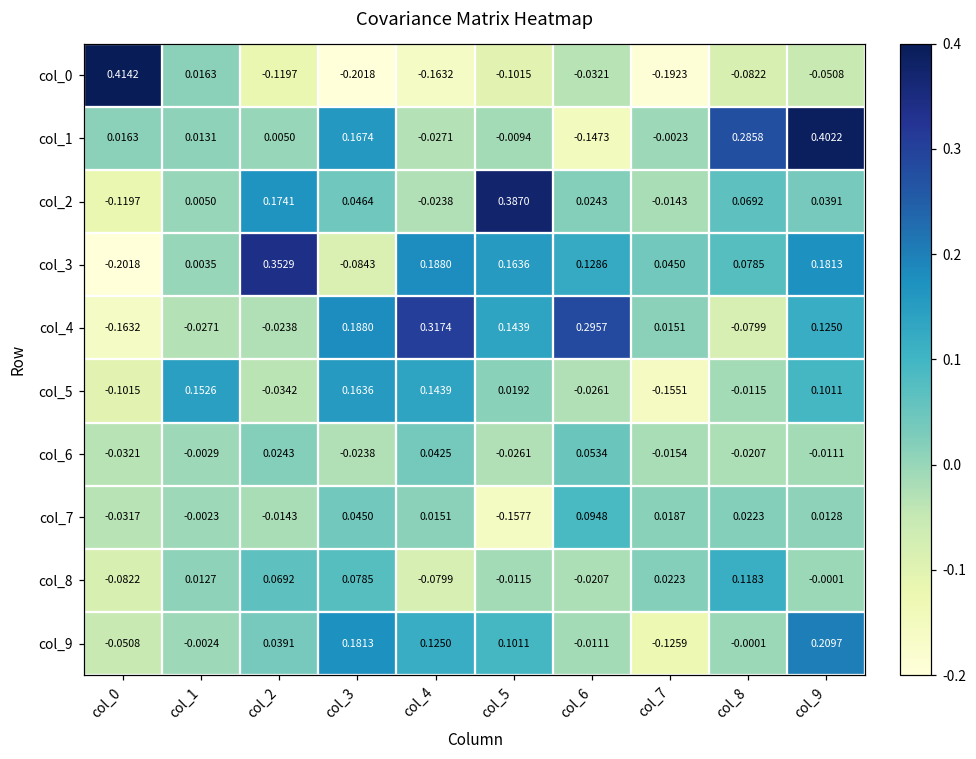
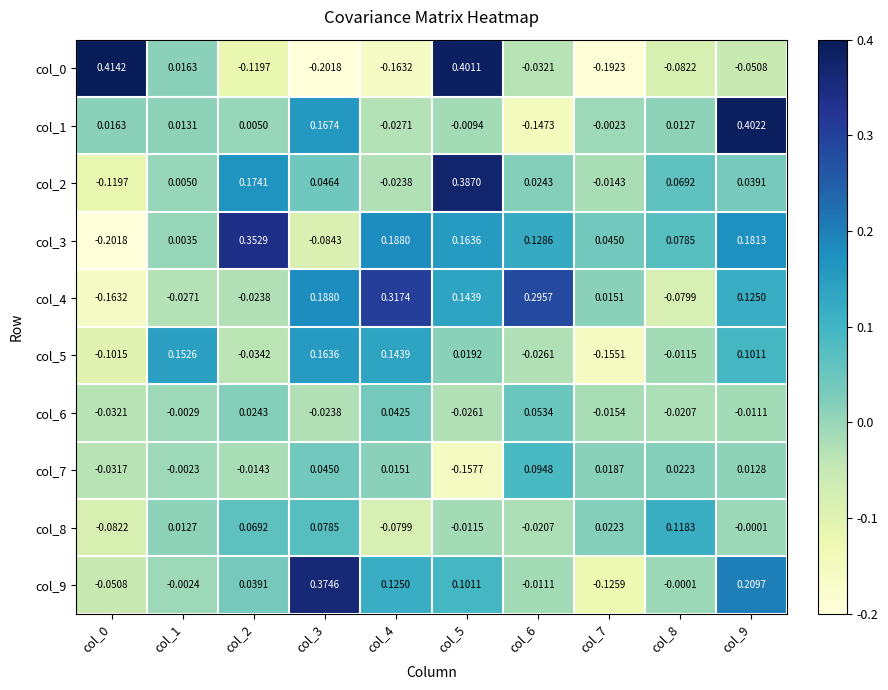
  {
    "col_0": {
      "col_0": 0.4142,
      "col_1": 0.0163,
      "col_2": -0.1197,
      "col_3": -0.2018,
      "col_4": -0.1632,
-     "col_5": -0.1015,
+     "col_5": 0.4011,
      "col_6": -0.0321,
      "col_7": -0.1923,
      "col_8": -0.0822,
      "col_9": -0.0508
    },
    "col_1": {
      "col_0": 0.0163,
      "col_1": 0.0131,
      "col_2": 0.0050,
      "col_3": 0.1674,
      "col_4": -0.0271,
      "col_5": -0.0094,
      "col_6": -0.1473,
      "col_7": -0.0023,
-     "col_8": 0.2858,
+     "col_8": 0.0127,
      "col_9": 0.4022
    },
    "col_2": {
      "col_0": -0.1197,
      "col_1": 0.0050,
      "col_2": 0.1741,
      "col_3": 0.0464,
      "col_4": -0.0238,
      "col_5": 0.3870,
      "col_6": 0.0243,
      "col_7": -0.0143,
      "col_8": 0.0692,
      "col_9": 0.0391
    },
    "col_3": {
      "col_0": -0.2018,
      "col_1": 0.0035,
      "col_2": 0.3529,
      "col_3": -0.0843,
      "col_4": 0.1880,
      "col_5": 0.1636,
      "col_6": 0.1286,
      "col_7": 0.0450,
      "col_8": 0.0785,
      "col_9": 0.1813
    },
    "col_4": {
      "col_0": -0.1632,
      "col_1": -0.0271,
      "col_2": -0.0238,
      "col_3": 0.1880,
      "col_4": 0.3174,
      "col_5": 0.1439,
      "col_6": 0.2957,
      "col_7": 0.0151,
      "col_8": -0.0799,
      "col_9": 0.1250
    },
    "col_5": {
      "col_0": -0.1015,
      "col_1": 0.1526,
      "col_2": -0.0342,
      "col_3": 0.1636,
      "col_4": 0.1439,
      "col_5": 0.0192,
      "col_6": -0.0261,
      "col_7": -0.1551,
      "col_8": -0.0115,
      "col_9": 0.1011
    },
    "col_6": {
      "col_0": -0.0321,
      "col_1": -0.0029,
      "col_2": 0.0243,
      "col_3": -0.0238,
      "col_4": 0.0425,
      "col_5": -0.0261,
      "col_6": 0.0534,
      "col_7": -0.0154,
      "col_8": -0.0207,
      "col_9": -0.0111
    },
    "col_7": {
      "col_0": -0.0317,
      "col_1": -0.0023,
      "col_2": -0.0143,
      "col_3": 0.0450,
      "col_4": 0.0151,
      "col_5": -0.1577,
      "col_6": 0.0948,
      "col_7": 0.0187,
      "col_8": 0.0223,
      "col_9": 0.0128
    },
    "col_8": {
      "col_0": -0.0822,
      "col_1": 0.0127,
      "col_2": 0.0692,
      "col_3": 0.0785,
      "col_4": -0.0799,
      "col_5": -0.0115,
      "col_6": -0.0207,
      "col_7": 0.0223,
      "col_8": 0.1183,
      "col_9": -0.0001
    },
    "col_9": {
      "col_0": -0.0508,
      "col_1": -0.0024,
      "col_2": 0.0391,
-     "col_3": 0.1813,
+     "col_3": 0.3746,
      "col_4": 0.1250,
      "col_5": 0.1011,
      "col_6": -0.0111,
      "col_7": -0.1259,
      "col_8": -0.0001,
      "col_9": 0.2097
    }
  }
